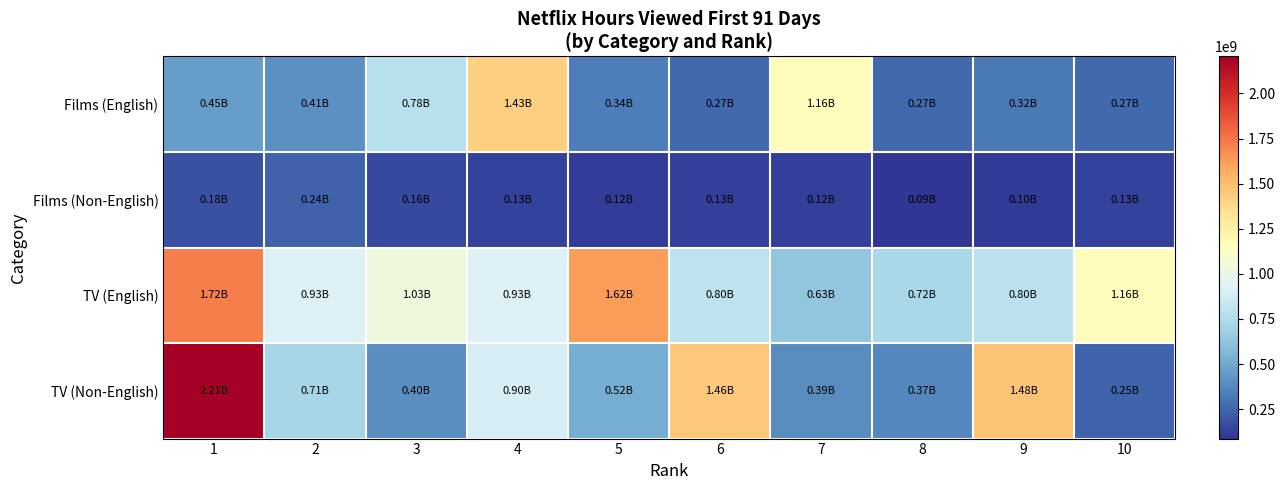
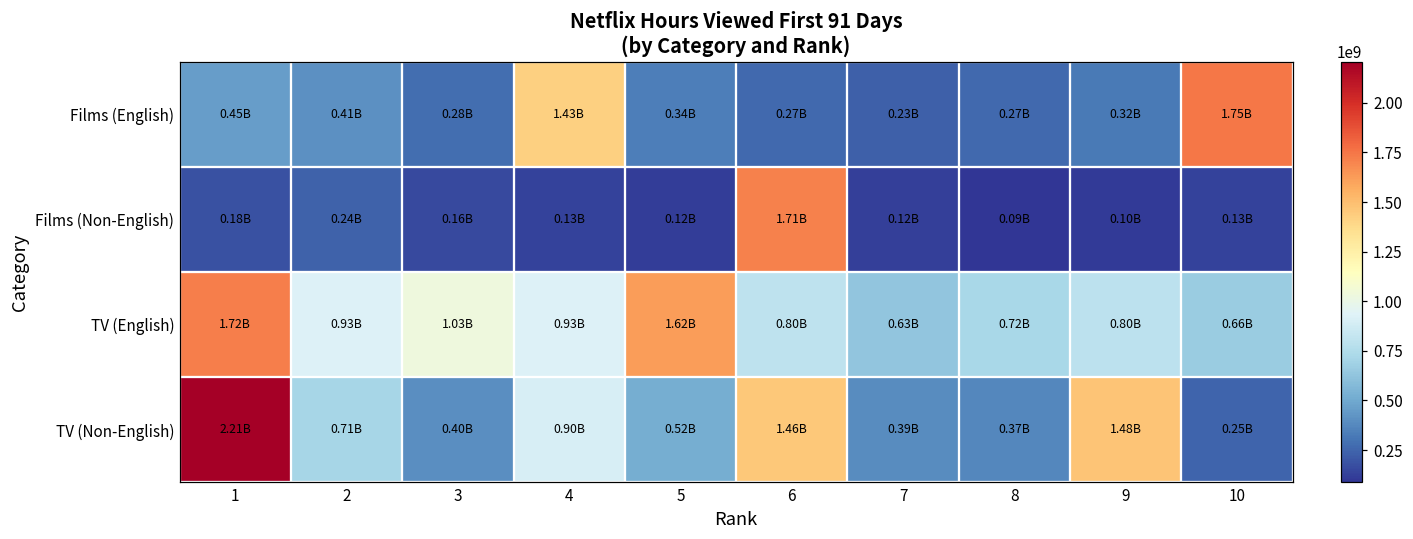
  {
    "Films (English)": {
      "1": "0.45B",
      "2": "0.41B",
-     "3": "0.78B",
+     "3": "0.28B",
      "4": "1.43B",
      "5": "0.34B",
      "6": "0.27B",
-     "7": "1.16B",
+     "7": "0.23B",
      "8": "0.27B",
      "9": "0.32B",
-     "10": "0.27B"
+     "10": "1.75B"
    },
    "Films (Non-English)": {
      "1": "0.18B",
      "2": "0.24B",
      "3": "0.16B",
      "4": "0.13B",
      "5": "0.12B",
-     "6": "0.13B",
+     "6": "1.71B",
      "7": "0.12B",
      "8": "0.09B",
      "9": "0.10B",
      "10": "0.13B"
    },
    "TV (English)": {
      "1": "1.72B",
      "2": "0.93B",
      "3": "1.03B",
      "4": "0.93B",
      "5": "1.62B",
      "6": "0.80B",
      "7": "0.63B",
      "8": "0.72B",
      "9": "0.80B",
-     "10": "1.16B"
+     "10": "0.66B"
    },
    "TV (Non-English)": {
      "1": "2.21B",
      "2": "0.71B",
      "3": "0.40B",
      "4": "0.90B",
      "5": "0.52B",
      "6": "1.46B",
      "7": "0.39B",
      "8": "0.37B",
      "9": "1.48B",
      "10": "0.25B"
    }
  }
